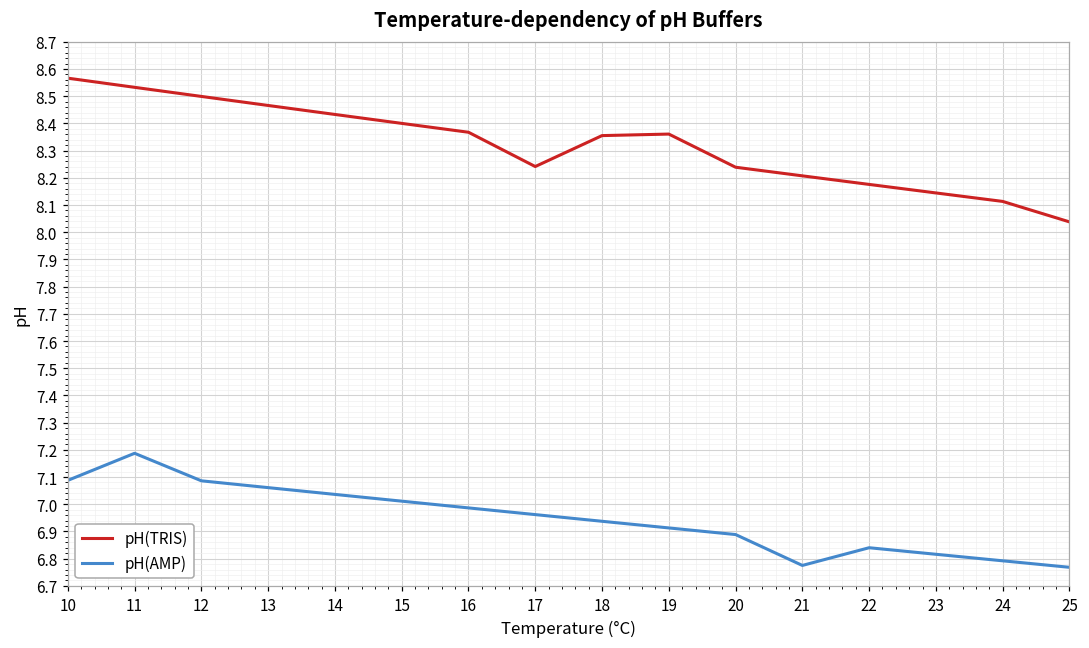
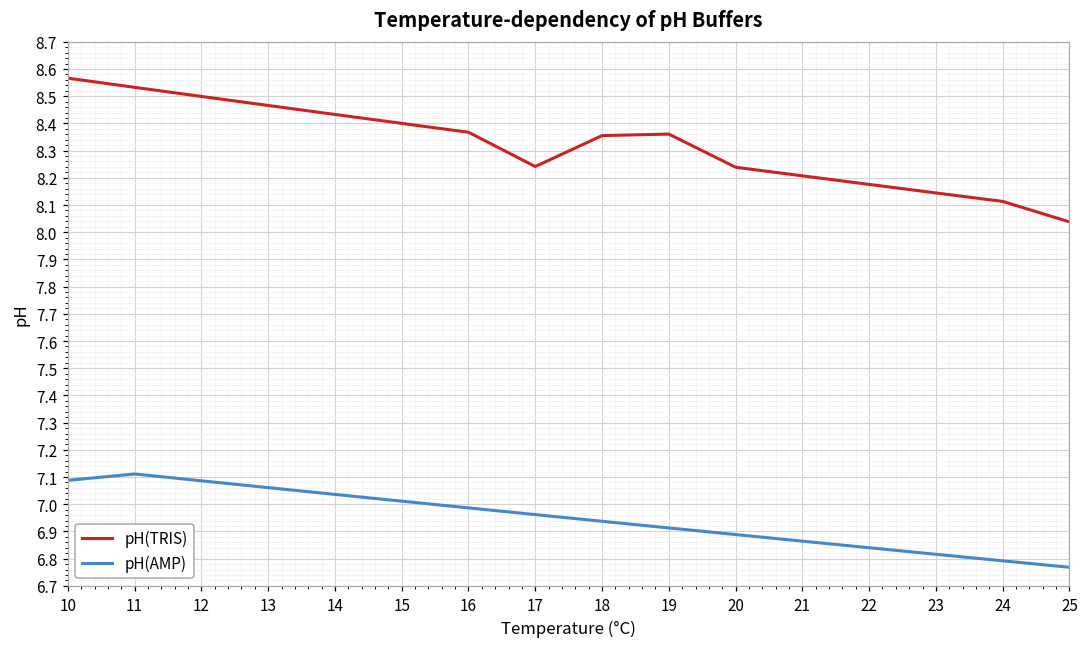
  {
    "pH(TRIS)": {
      "10": 8.57,
      "11": 8.53,
      "12": 8.50,
      "13": 8.47,
      "14": 8.43,
      "15": 8.40,
      "16": 8.37,
      "17": 8.24,
      "18": 8.36,
      "19": 8.36,
      "20": 8.24,
      "21": 8.21,
      "22": 8.18,
      "23": 8.14,
      "24": 8.11,
      "25": 8.04
    },
    "pH(AMP)": {
      "10": 7.09,
-     "11": 7.19,
+     "11": 7.11,
      "12": 7.09,
      "13": 7.06,
      "14": 7.04,
      "15": 7.01,
      "16": 6.99,
      "17": 6.96,
      "18": 6.94,
      "19": 6.91,
      "20": 6.89,
-     "21": 6.78,
+     "21": 6.86,
      "22": 6.84,
      "23": 6.82,
      "24": 6.79,
      "25": 6.77
    }
  }
